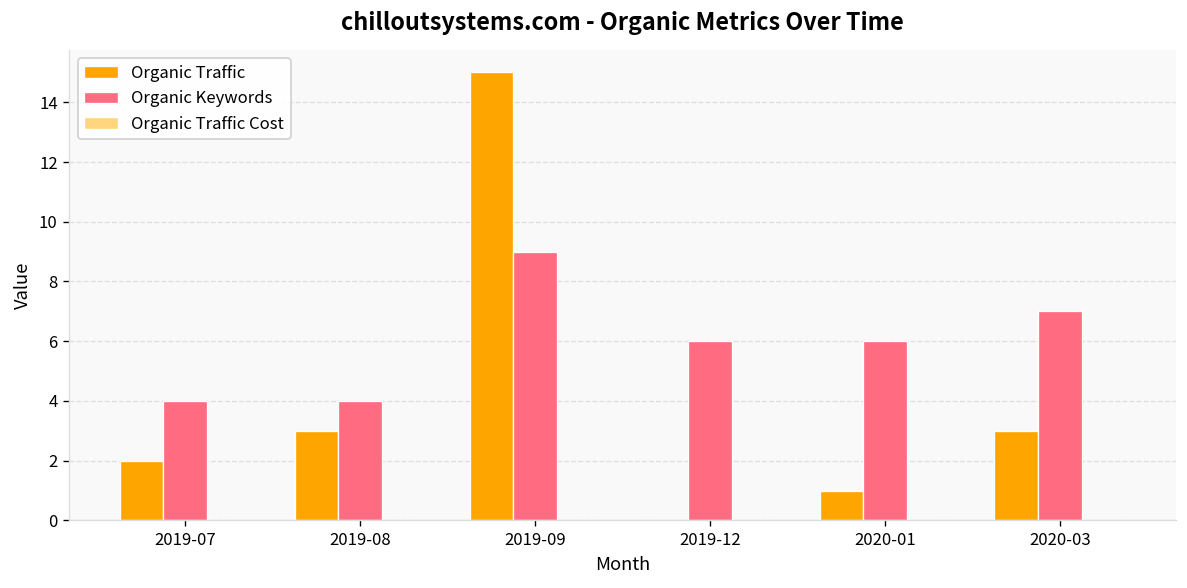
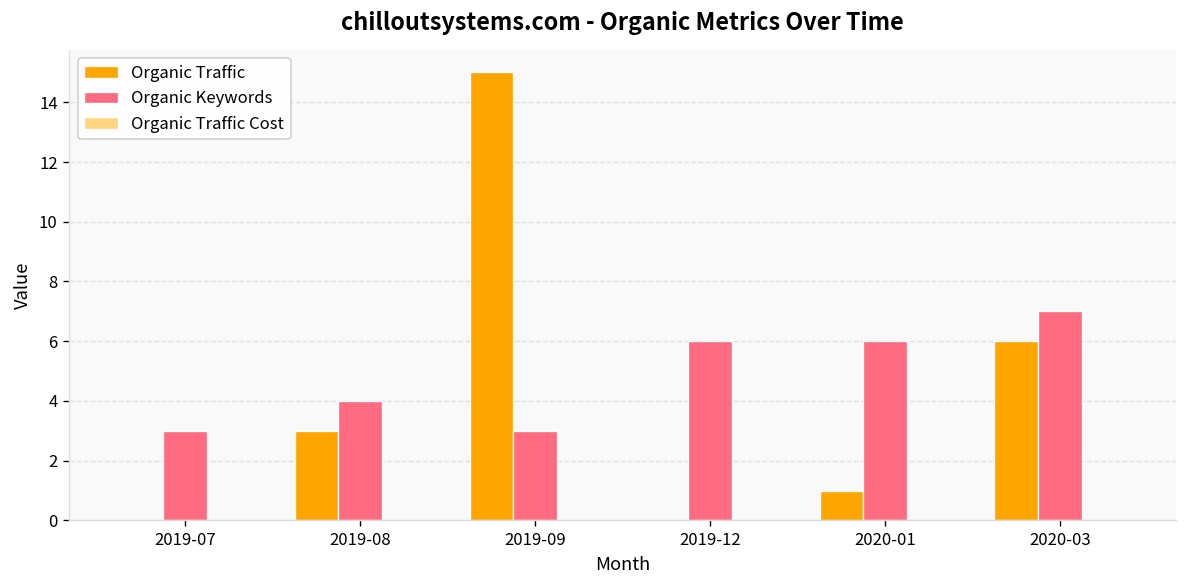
  {
    "Organic Traffic": {
-     "2019-07": 2,
+     "2019-07": 0,
      "2019-08": 3,
      "2019-09": 15,
      "2019-12": 0,
      "2020-01": 1,
-     "2020-03": 3
+     "2020-03": 6
    },
    "Organic Keywords": {
-     "2019-07": 4,
+     "2019-07": 3,
      "2019-08": 4,
-     "2019-09": 9,
+     "2019-09": 3,
      "2019-12": 6,
      "2020-01": 6,
      "2020-03": 7
    },
    "Organic Traffic Cost": {
      "2019-07": 0,
      "2019-08": 0,
      "2019-09": 0,
      "2019-12": 0,
      "2020-01": 0,
      "2020-03": 0
    }
  }
